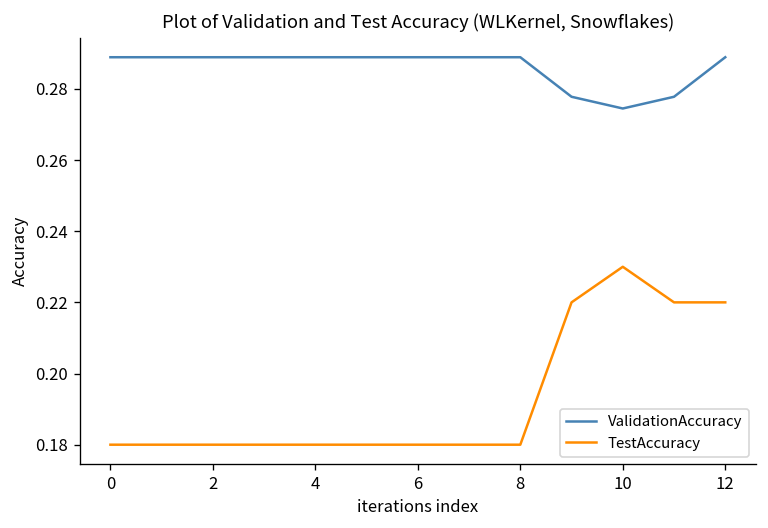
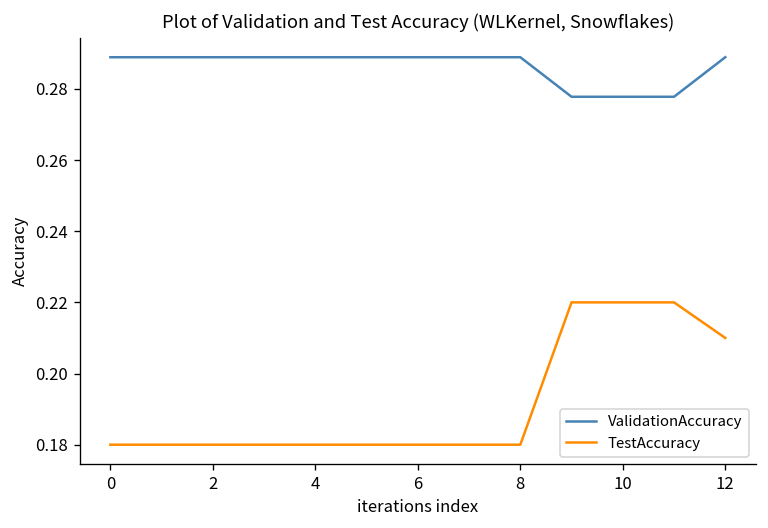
  {
    "ValidationAccuracy": {
      "0": 0.289,
      "2": 0.289,
      "4": 0.289,
      "6": 0.289,
      "8": 0.289,
-     "10": 0.274,
+     "10": 0.278,
      "12": 0.289
    },
    "TestAccuracy": {
      "0": 0.18,
      "2": 0.18,
      "4": 0.18,
      "6": 0.18,
      "8": 0.18,
-     "10": 0.23,
-     "12": 0.22
+     "10": 0.22,
+     "12": 0.21
    }
  }
